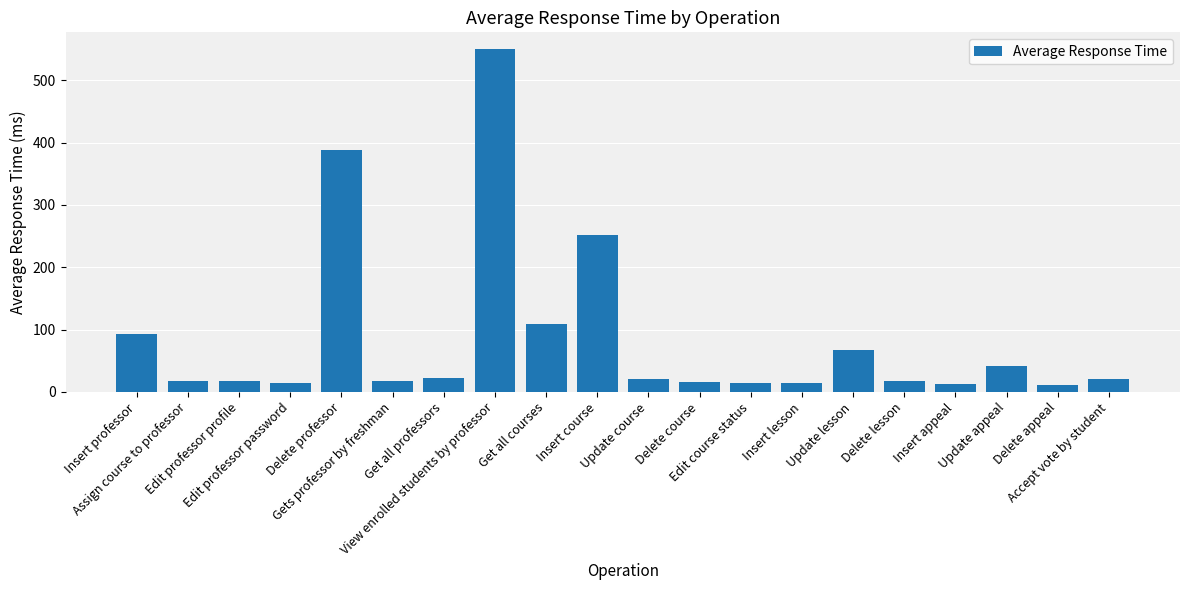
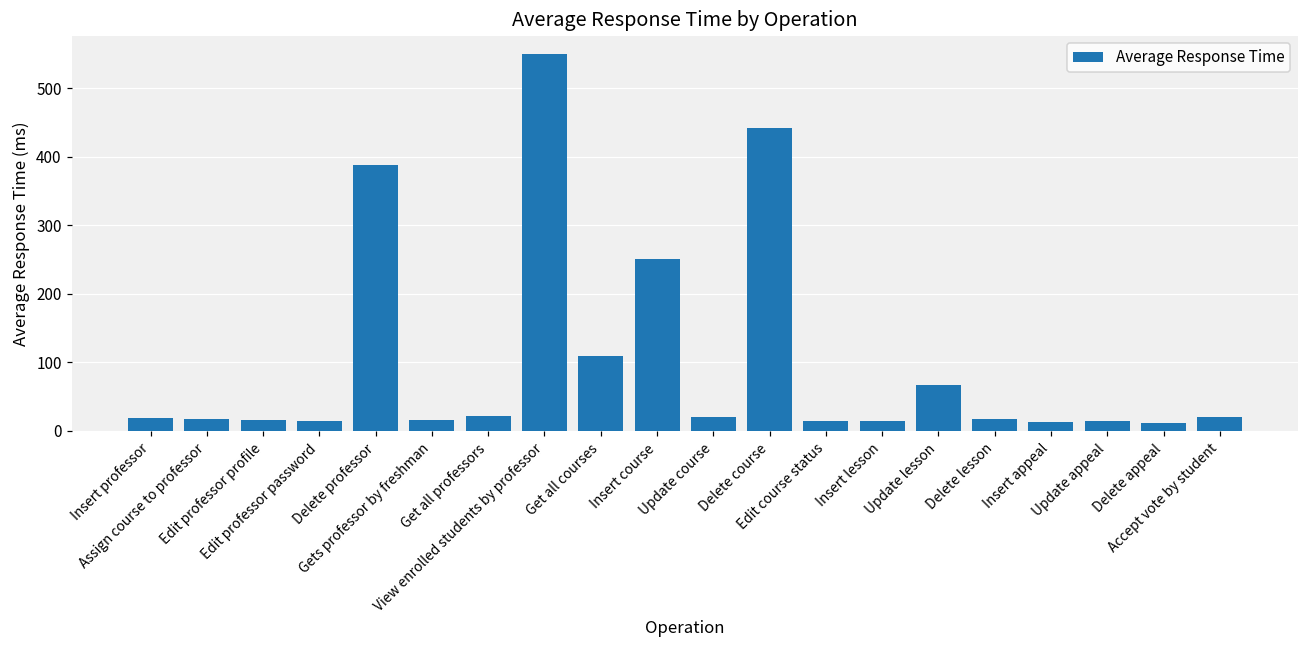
  {
-   "Insert professor": 90,
+   "Insert professor": 20,
    "Assign course to professor": 20,
    "Edit professor profile": 20,
    "Edit professor password": 10,
    "Delete professor": 390,
    "Gets professor by freshman": 20,
    "Get all professors": 20,
    "View enrolled students by professor": 550,
    "Get all courses": 110,
    "Insert course": 250,
    "Update course": 20,
-   "Delete course": 20,
+   "Delete course": 440,
    "Edit course status": 10,
    "Insert lesson": 10,
    "Update lesson": 70,
    "Delete lesson": 20,
    "Insert appeal": 10,
-   "Update appeal": 40,
+   "Update appeal": 10,
    "Delete appeal": 10,
    "Accept vote by student": 20
  }
